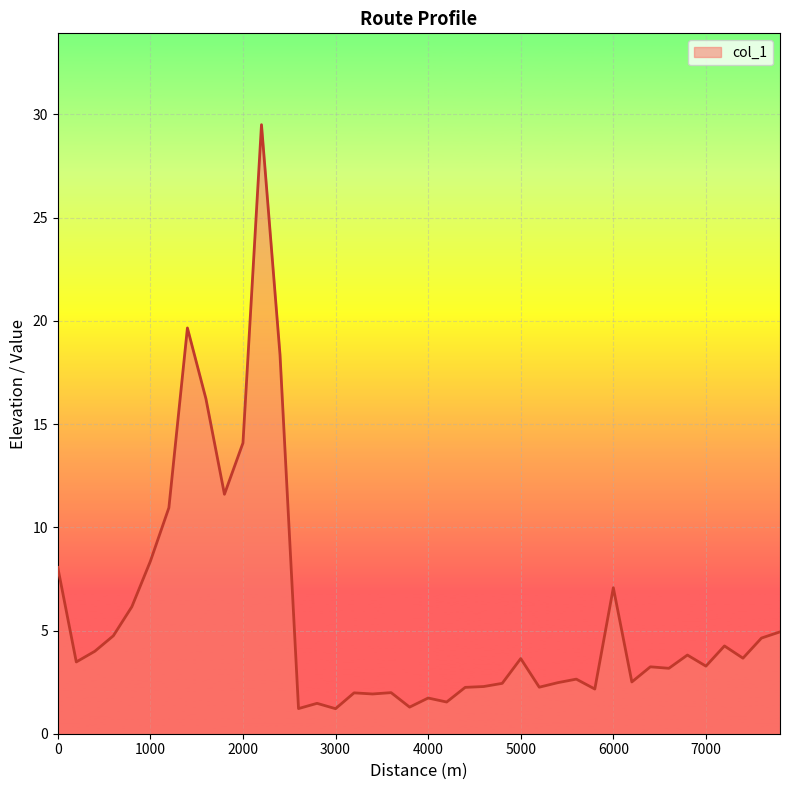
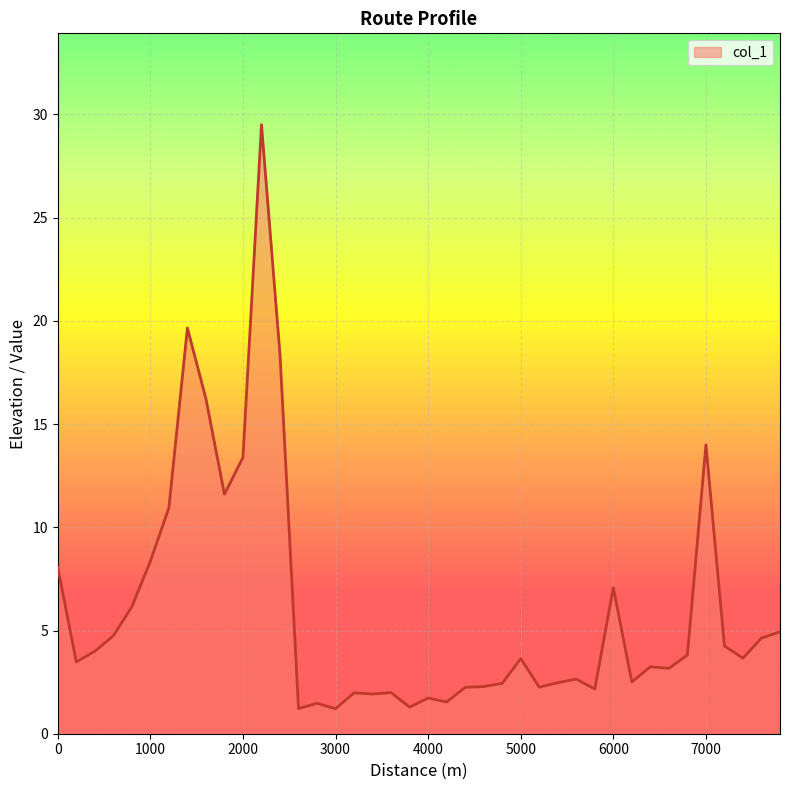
  {
    "0": 8.1,
    "1000": 8.4,
-   "2000": 14.1,
+   "2000": 13.4,
    "3000": 1.2,
    "4000": 1.7,
    "5000": 3.6,
    "6000": 7.1,
-   "7000": 3.3
+   "7000": 14.0
  }
